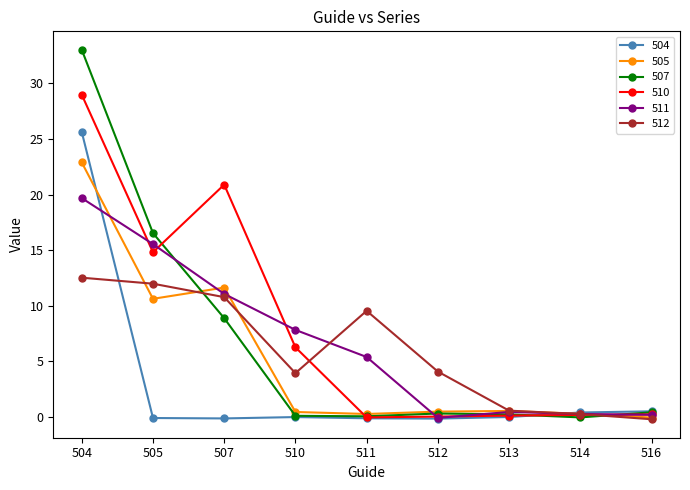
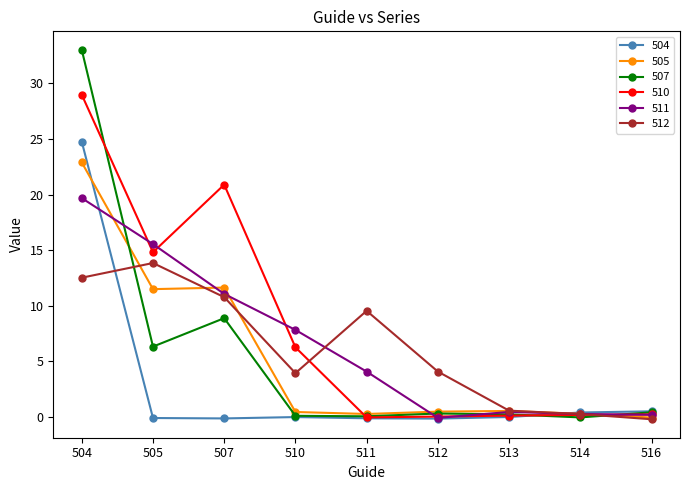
  {
    "504": {
-     "504": 25.6,
+     "504": 24.8,
      "505": -0.1,
      "507": -0.1
    },
    "505": {
      "504": 22.9,
-     "505": 10.6,
+     "505": 11.5,
      "507": 11.6,
      "510": 0.4
    },
    "507": {
      "504": 33.0,
-     "505": 16.5,
+     "505": 6.3,
      "507": 8.9
    },
    "510": {
      "504": 29.0,
      "505": 14.8,
      "507": 20.9,
      "510": 6.3
    },
    "511": {
      "504": 19.7,
      "505": 15.5,
      "507": 11.1,
      "510": 7.8,
-     "511": 5.4
+     "511": 4.1
    },
    "512": {
      "504": 12.5,
-     "505": 12.0,
+     "505": 13.8,
      "507": 10.8,
      "510": 3.9,
      "511": 9.5,
      "512": 4.1
    }
  }
